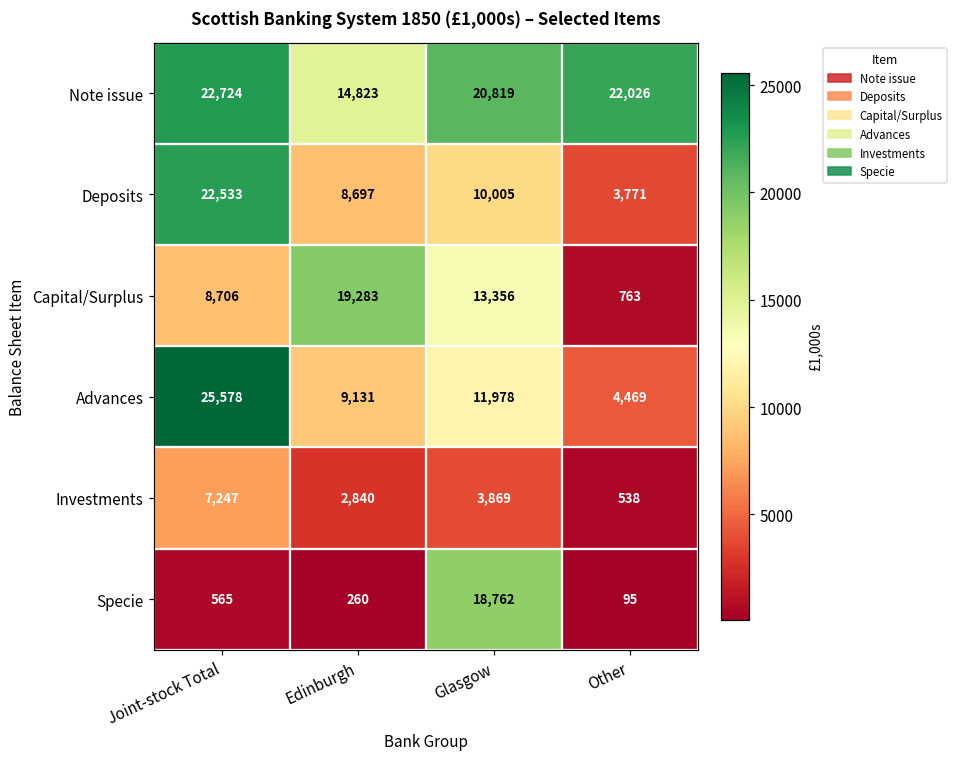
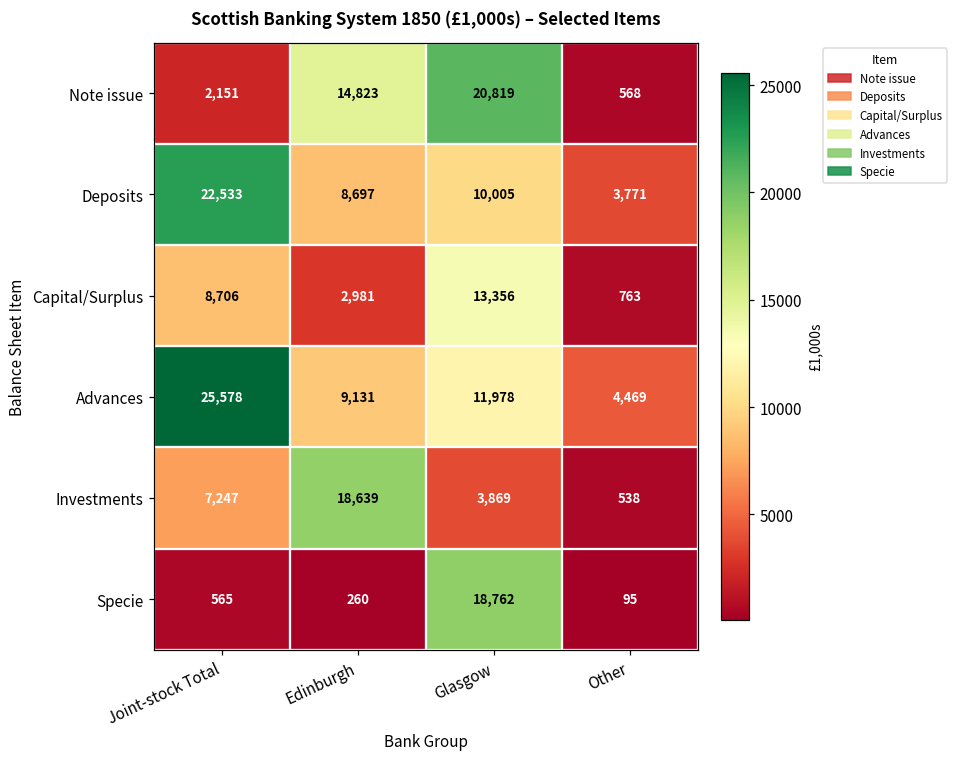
  {
    "Note issue": {
-     "Joint-stock Total": "22,724",
+     "Joint-stock Total": "2,151",
      "Edinburgh": "14,823",
      "Glasgow": "20,819",
-     "Other": "22,026"
+     "Other": "568"
    },
    "Deposits": {
      "Joint-stock Total": "22,533",
      "Edinburgh": "8,697",
      "Glasgow": "10,005",
      "Other": "3,771"
    },
    "Capital/Surplus": {
      "Joint-stock Total": "8,706",
-     "Edinburgh": "19,283",
+     "Edinburgh": "2,981",
      "Glasgow": "13,356",
      "Other": "763"
    },
    "Advances": {
      "Joint-stock Total": "25,578",
      "Edinburgh": "9,131",
      "Glasgow": "11,978",
      "Other": "4,469"
    },
    "Investments": {
      "Joint-stock Total": "7,247",
-     "Edinburgh": "2,840",
+     "Edinburgh": "18,639",
      "Glasgow": "3,869",
      "Other": "538"
    },
    "Specie": {
      "Joint-stock Total": "565",
      "Edinburgh": "260",
      "Glasgow": "18,762",
      "Other": "95"
    }
  }
